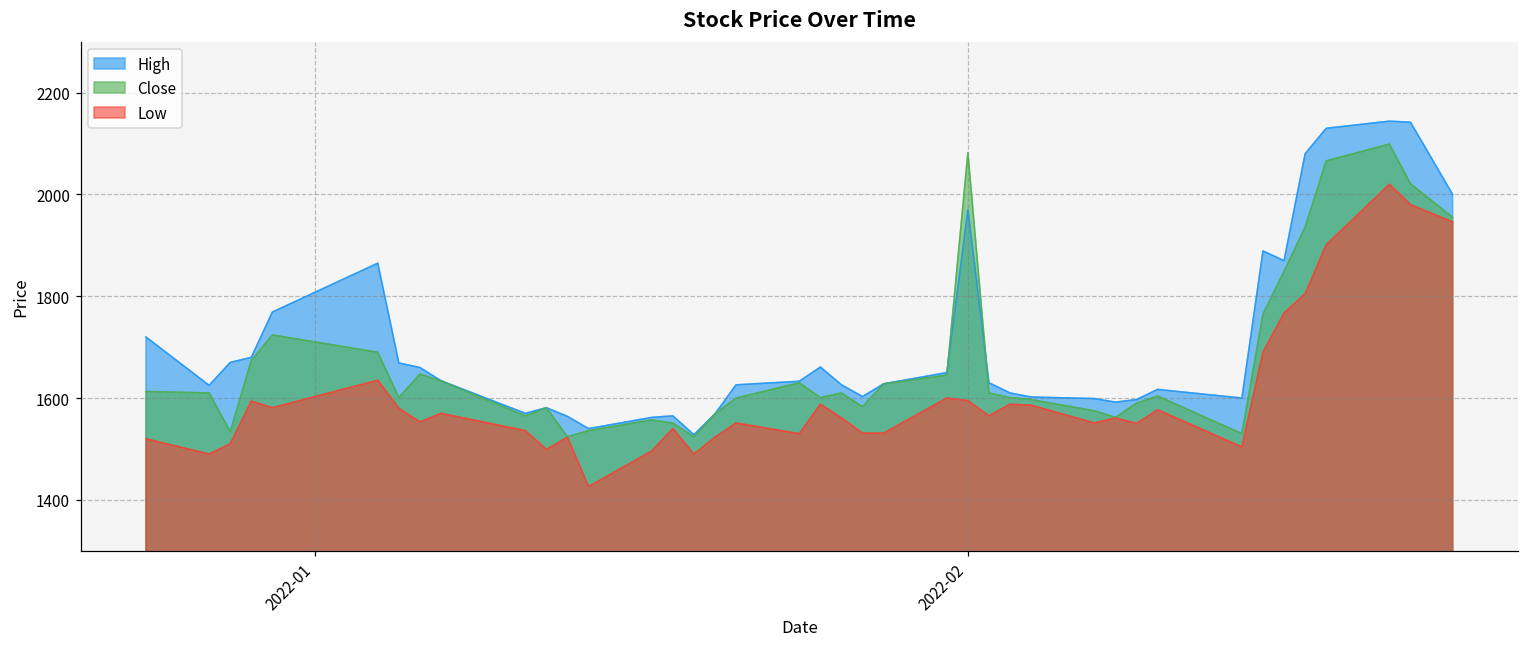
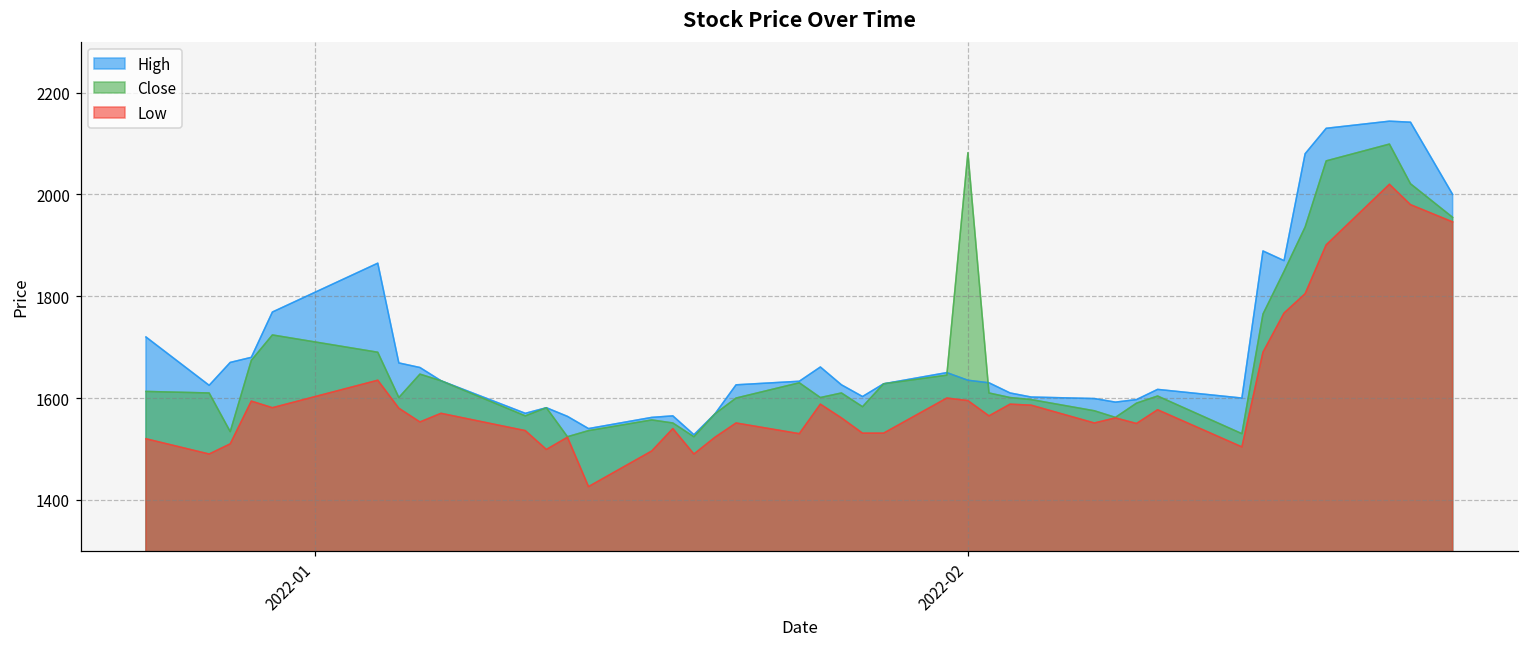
  {
    "High": {
-     "2022-02": 1970
+     "2022-02": 1640
    },
    "Close": {
      "2022-02": 2080
    },
    "Low": {
      "2022-02": 1600
    }
  }
